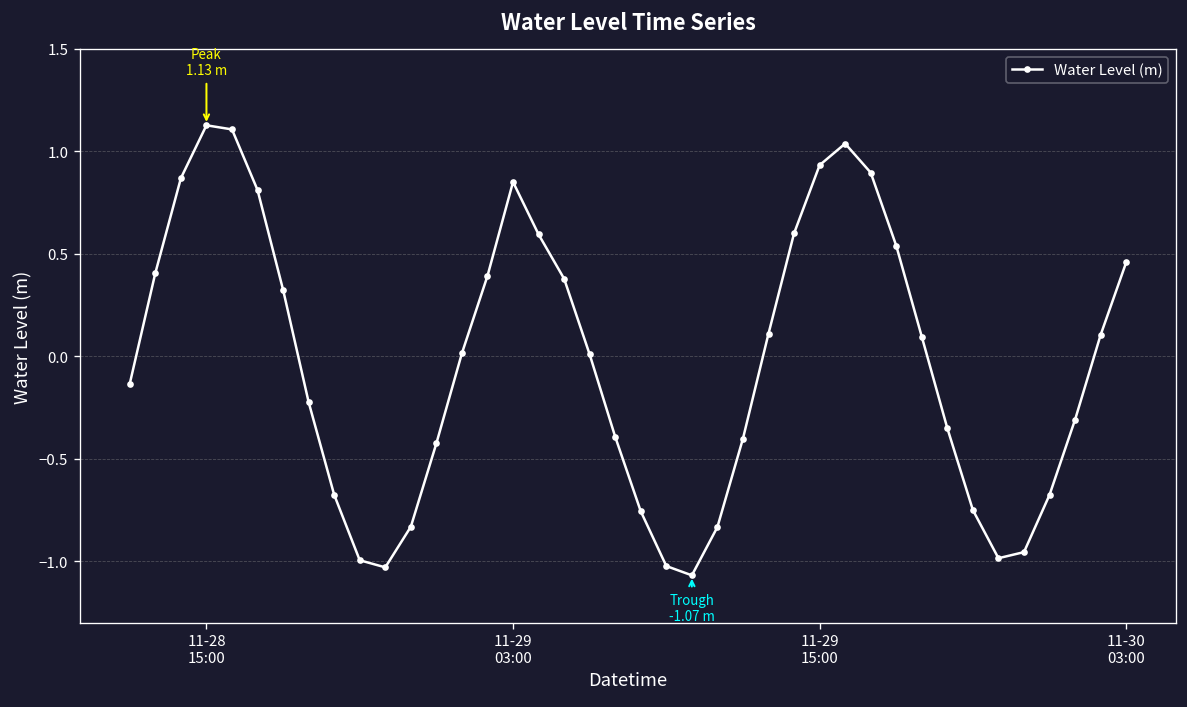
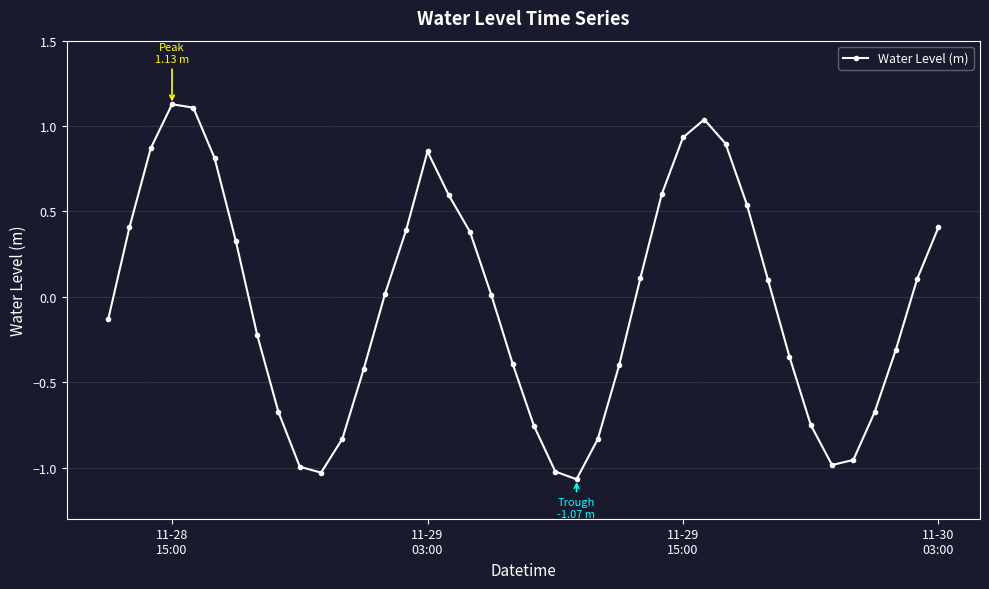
  {
    "11-29 03:00": 0.85,
    "11-29 15:00": 0.93,
-   "11-30 03:00": 0.46
+   "11-30 03:00": 0.41
  }
